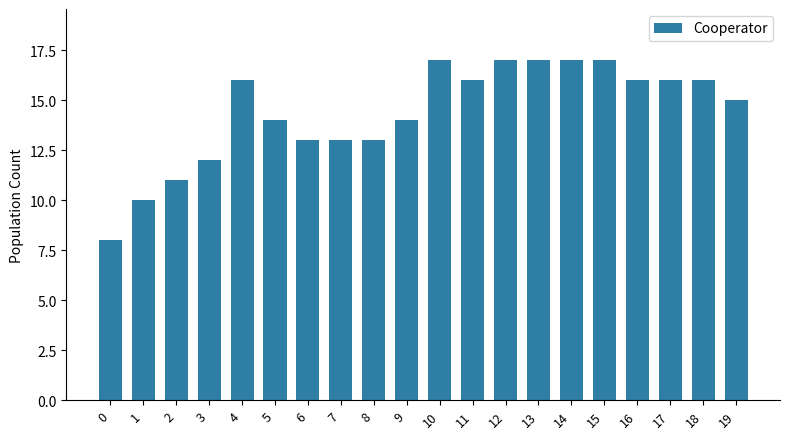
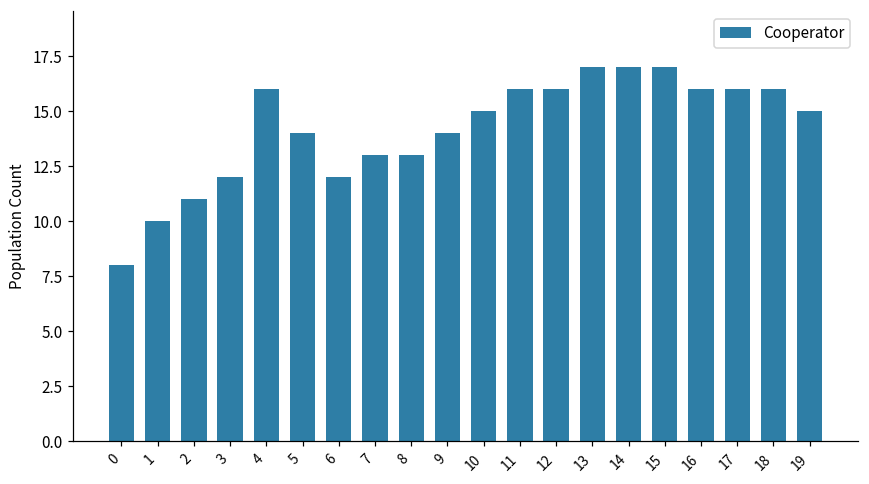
  {
    "0": 8,
    "1": 10,
    "2": 11,
    "3": 12,
    "4": 16,
    "5": 14,
-   "6": 13,
+   "6": 12,
    "7": 13,
    "8": 13,
    "9": 14,
-   "10": 17,
+   "10": 15,
    "11": 16,
-   "12": 17,
+   "12": 16,
    "13": 17,
    "14": 17,
    "15": 17,
    "16": 16,
    "17": 16,
    "18": 16,
    "19": 15
  }
